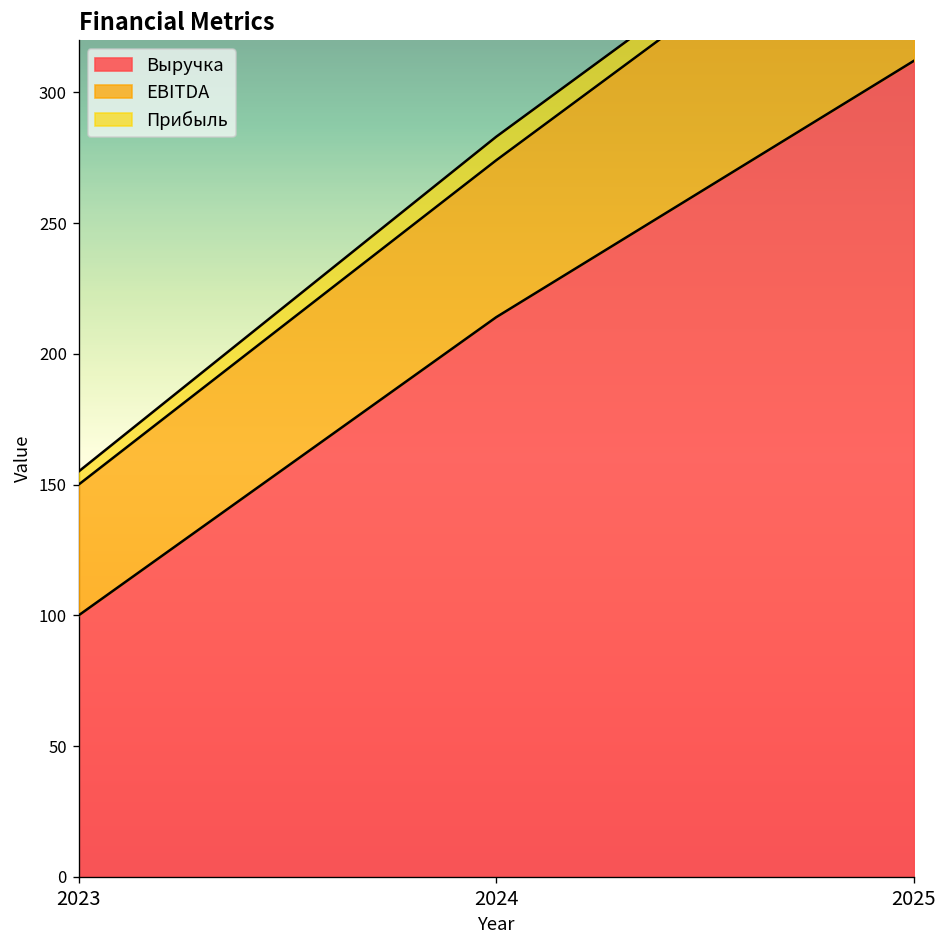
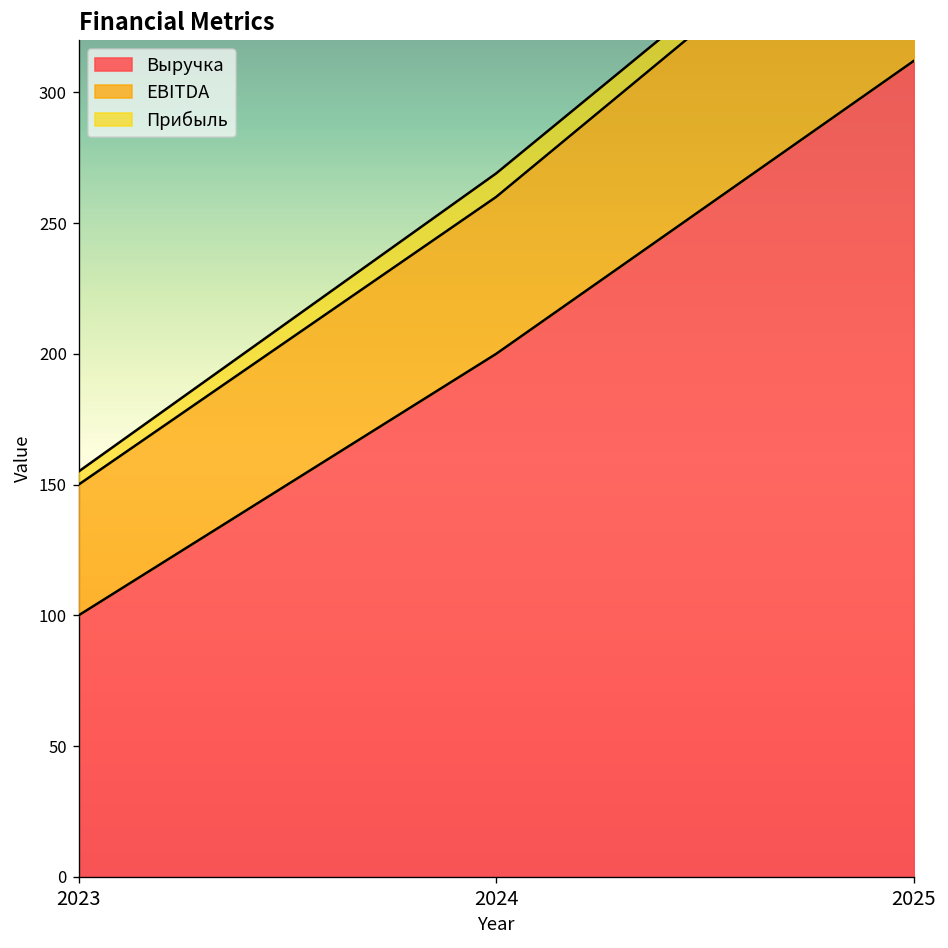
  {
    "Выручка": {
      "2023": 100,
-     "2024": 214,
+     "2024": 200,
      "2025": 312
    }
  }
